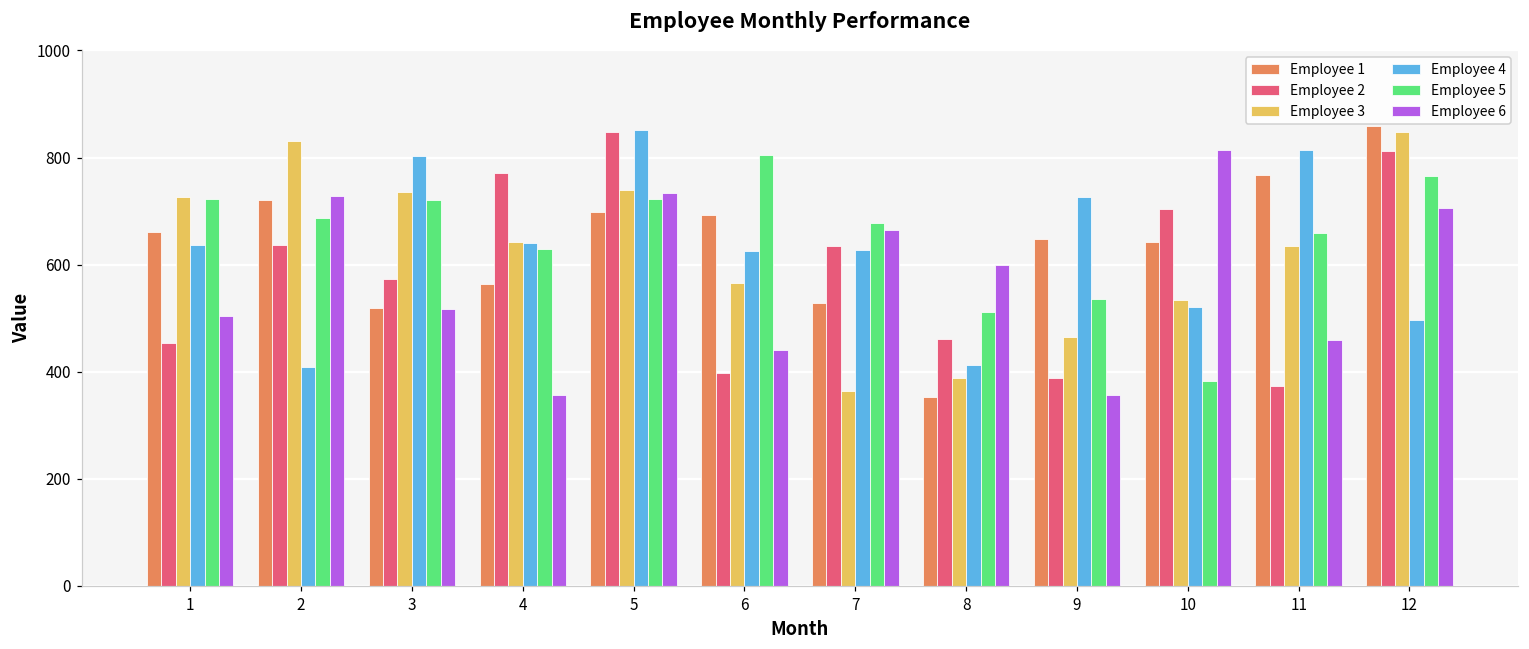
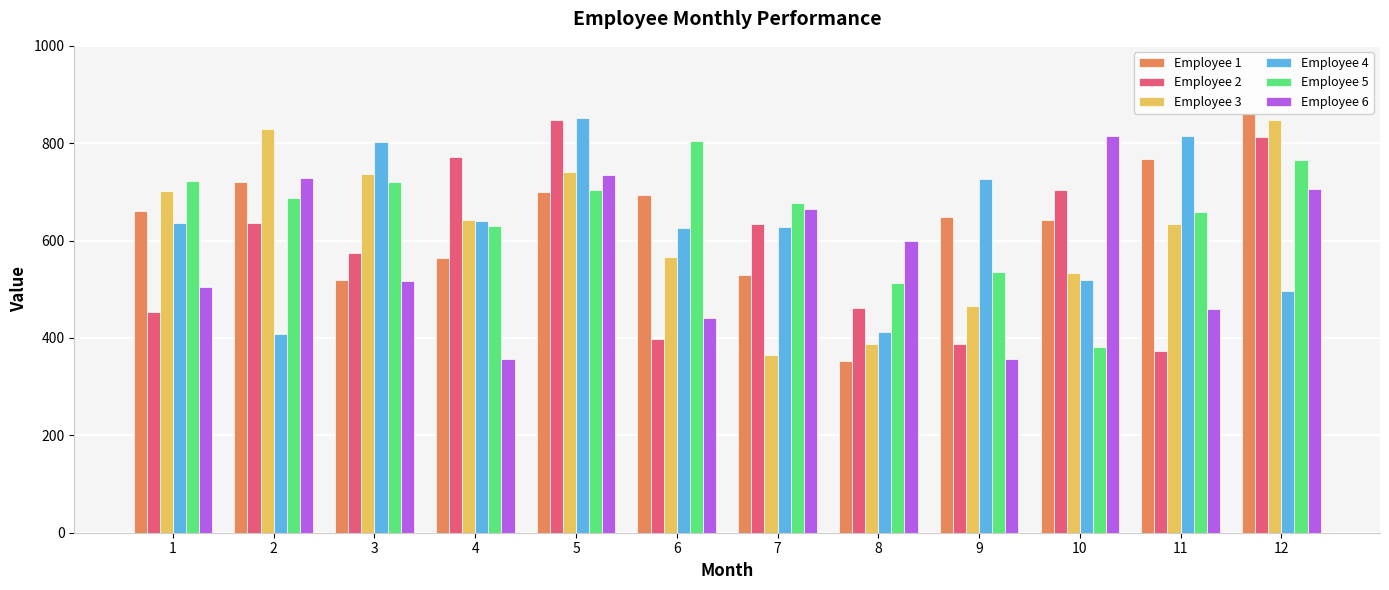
  {
    "Employee 3": {
-     "1": 730,
+     "1": 700,
      "2": 830,
      "3": 740,
      "4": 640,
      "5": 740,
      "6": 570,
      "7": 360,
      "8": 390,
      "9": 470,
      "10": 530,
      "11": 640,
      "12": 850
    },
    "Employee 4": {
      "1": 640,
      "2": 410,
      "3": 800,
      "4": 640,
      "5": 850,
      "6": 630,
      "7": 630,
      "8": 410,
      "9": 730,
      "10": 520,
      "11": 810,
      "12": 500
    },
    "Employee 5": {
      "1": 720,
      "2": 690,
      "3": 720,
      "4": 630,
-     "5": 720,
+     "5": 700,
      "6": 810,
      "7": 680,
      "8": 510,
      "9": 540,
      "10": 380,
      "11": 660,
      "12": 770
    },
    "Employee 6": {
      "1": 500,
      "2": 730,
      "3": 520,
      "4": 360,
      "5": 730,
      "6": 440,
      "7": 660,
      "8": 600,
      "9": 360,
      "10": 810,
      "11": 460,
      "12": 710
    }
  }
